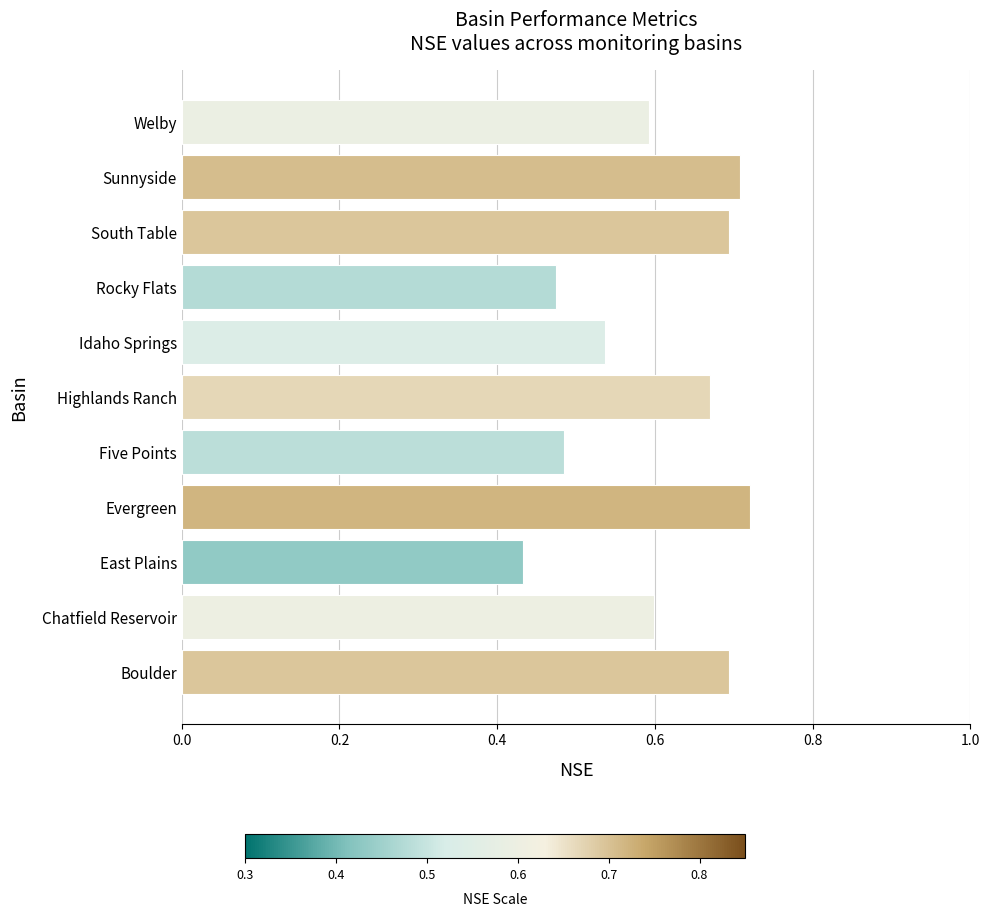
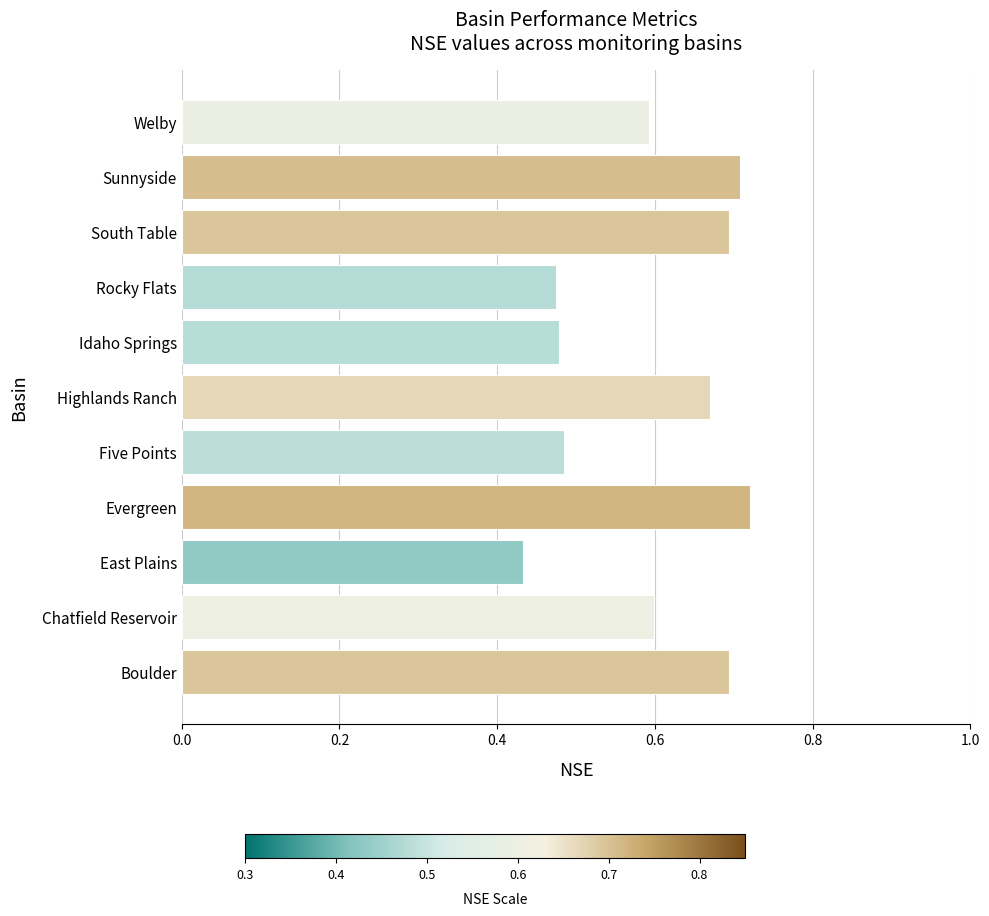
  {
    "Welby": 0.59,
    "Sunnyside": 0.71,
    "South Table": 0.69,
    "Rocky Flats": 0.47,
-   "Idaho Springs": 0.54,
+   "Idaho Springs": 0.48,
    "Highlands Ranch": 0.67,
    "Five Points": 0.48,
    "Evergreen": 0.72,
    "East Plains": 0.43,
    "Chatfield Reservoir": 0.60,
    "Boulder": 0.69
  }
